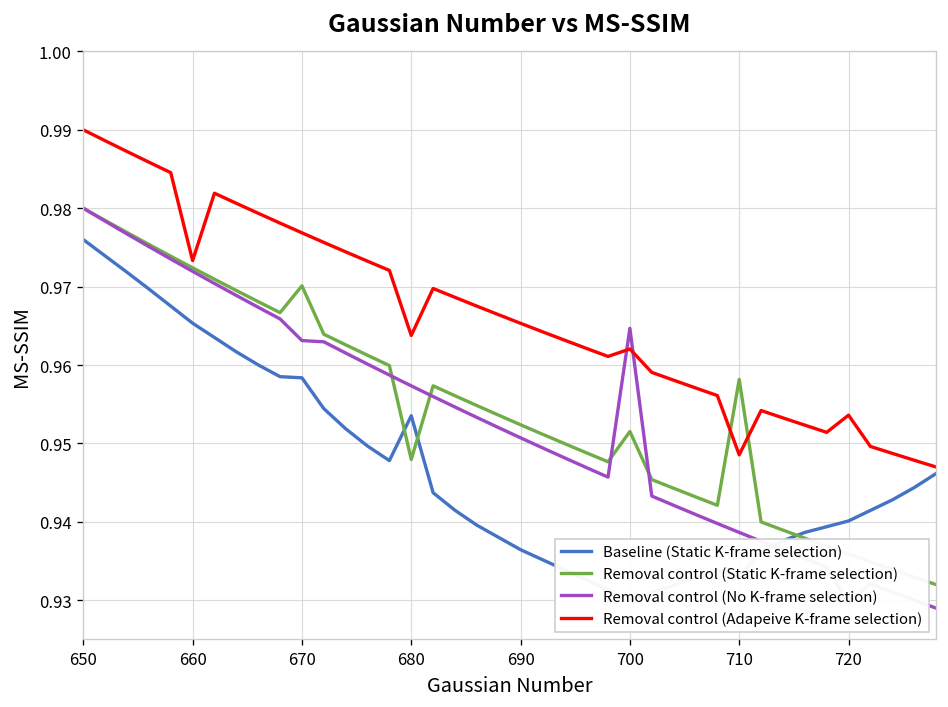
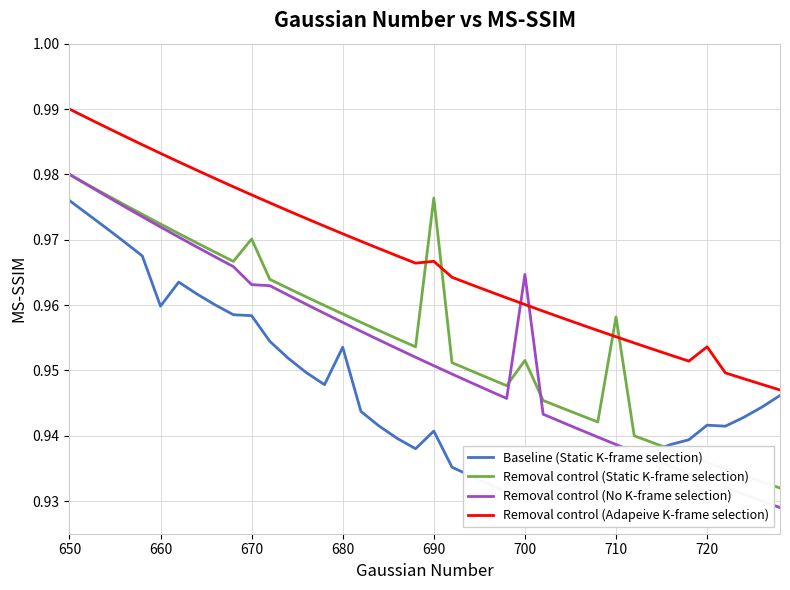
  {
    "Baseline (Static K-frame selection)": {
      "650": 0.976,
-     "660": 0.965,
+     "660": 0.960,
      "670": 0.958,
      "680": 0.954,
-     "690": 0.936,
-     "720": 0.940
+     "690": 0.941,
+     "720": 0.942
    },
    "Removal control (Static K-frame selection)": {
      "660": 0.972,
      "670": 0.970,
-     "680": 0.948,
-     "690": 0.952,
+     "680": 0.959,
+     "690": 0.976,
      "700": 0.952,
      "710": 0.958
    },
    "Removal control (No K-frame selection)": {
      "660": 0.972,
      "670": 0.963,
      "680": 0.957,
      "690": 0.951,
      "700": 0.965,
      "710": 0.939
    },
    "Removal control (Adapeive K-frame selection)": {
      "650": 0.990,
-     "660": 0.973,
+     "660": 0.983,
      "670": 0.977,
-     "680": 0.964,
-     "690": 0.965,
-     "700": 0.962,
-     "710": 0.949,
+     "680": 0.971,
+     "690": 0.967,
+     "700": 0.960,
+     "710": 0.955,
      "720": 0.954
    }
  }
